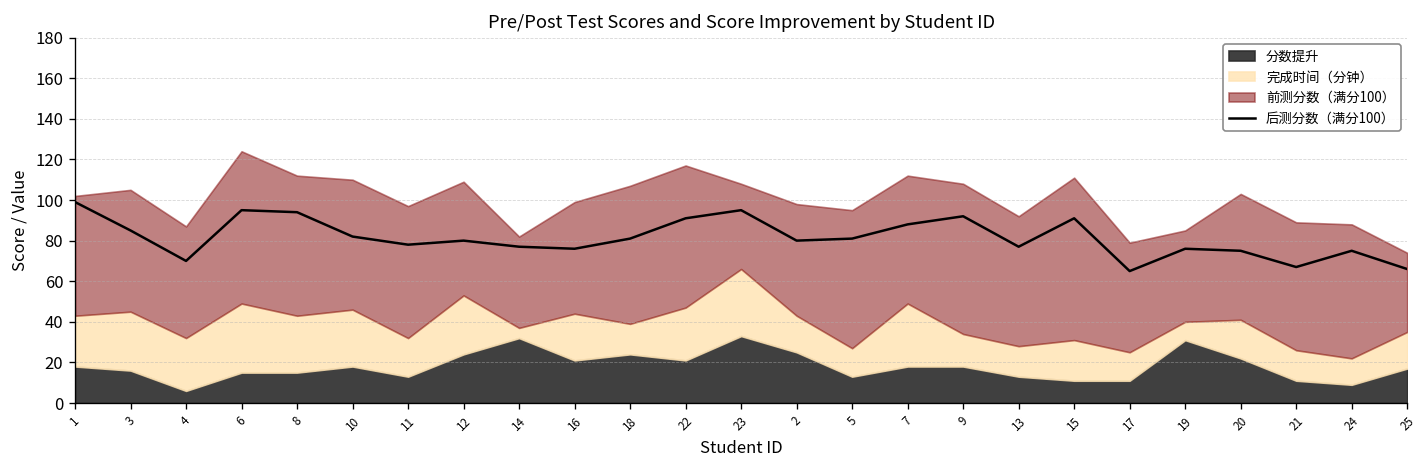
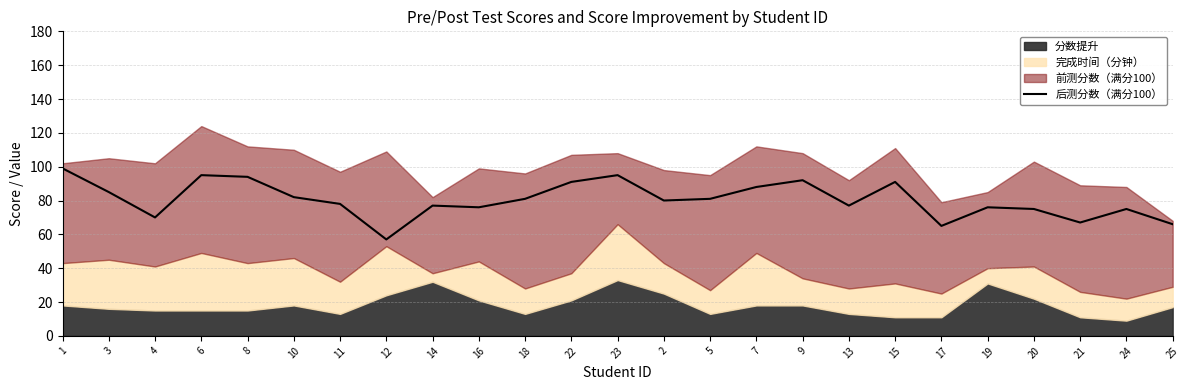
  {
    "后测分数（满分100）": {
      "1": 99,
      "3": 85,
      "4": 70,
      "6": 95,
      "8": 94,
      "10": 82,
      "11": 78,
-     "12": 80,
+     "12": 57,
      "14": 77,
      "16": 76,
      "18": 81,
      "22": 91,
      "23": 95,
      "2": 80,
      "5": 81,
      "7": 88,
      "9": 92,
      "13": 77,
      "15": 91,
      "17": 65,
      "19": 76,
      "20": 75,
      "21": 67,
      "24": 75,
      "25": 66
    },
    "分数提升": {
      "1": 18,
      "3": 16,
-     "4": 6,
+     "4": 15,
      "6": 15,
      "8": 15,
      "10": 18,
      "11": 13,
      "12": 24,
      "14": 32,
      "16": 21,
-     "18": 24,
+     "18": 13,
      "22": 21,
      "23": 33,
      "2": 25,
      "5": 13,
      "7": 18,
      "9": 18,
      "13": 13,
      "15": 11,
      "17": 11,
      "19": 31,
      "20": 22,
      "21": 11,
      "24": 9,
      "25": 17
    },
    "完成时间（分钟）": {
      "1": 25,
      "3": 29,
      "4": 26,
      "6": 34,
      "8": 28,
      "10": 28,
      "11": 19,
      "12": 29,
      "14": 5,
      "16": 23,
      "18": 15,
-     "22": 26,
+     "22": 16,
      "23": 33,
      "2": 18,
      "5": 14,
      "7": 31,
      "9": 16,
      "13": 15,
      "15": 20,
      "17": 14,
      "19": 9,
      "20": 19,
      "21": 15,
      "24": 13,
-     "25": 18
+     "25": 12
    },
    "前测分数（满分100）": {
      "1": 59,
      "3": 60,
-     "4": 55,
+     "4": 61,
      "6": 75,
      "8": 69,
      "10": 64,
      "11": 65,
      "12": 56,
      "14": 45,
      "16": 55,
      "18": 68,
      "22": 70,
      "23": 42,
      "2": 55,
      "5": 68,
      "7": 63,
      "9": 74,
      "13": 64,
      "15": 80,
      "17": 54,
      "19": 45,
      "20": 62,
      "21": 63,
      "24": 66,
      "25": 39
    }
  }
